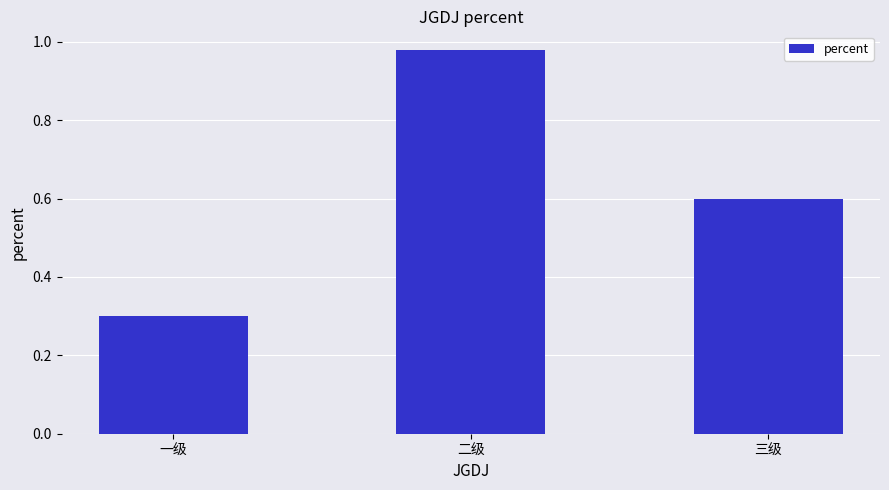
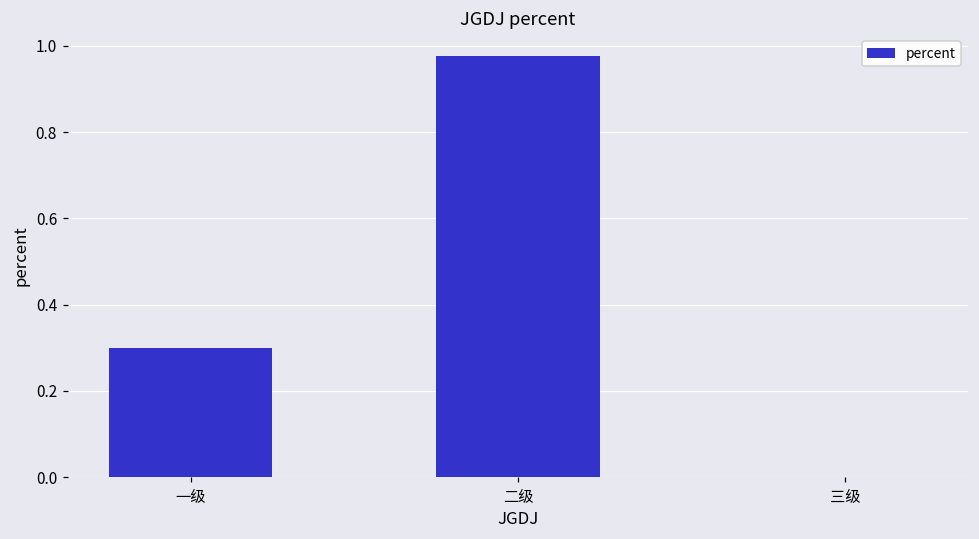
  {
    "一级": 0.3,
    "二级": 0.98,
-   "三级": 0.6
+   "三级": 0.0
  }
